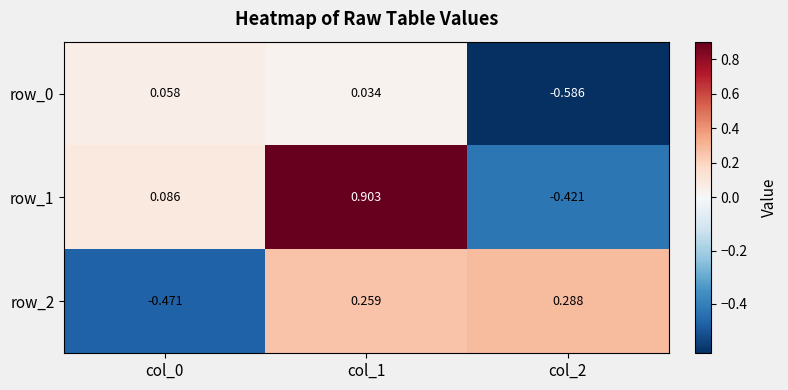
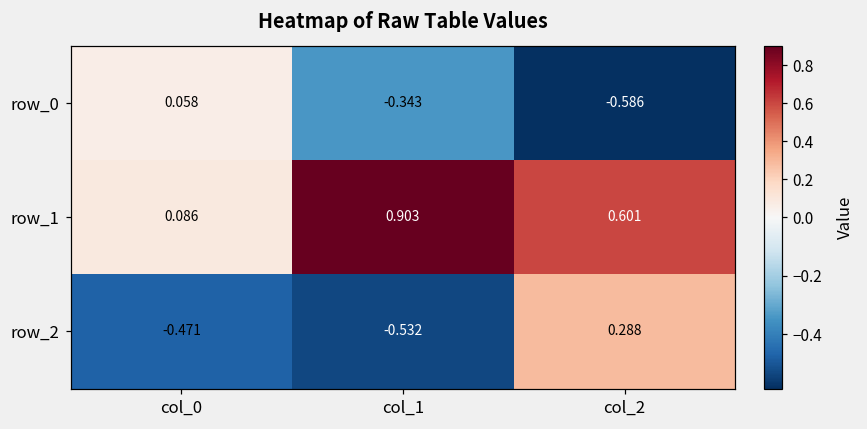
  {
    "row_0": {
      "col_0": 0.058,
-     "col_1": 0.034,
+     "col_1": -0.343,
      "col_2": -0.586
    },
    "row_1": {
      "col_0": 0.086,
      "col_1": 0.903,
-     "col_2": -0.421
+     "col_2": 0.601
    },
    "row_2": {
      "col_0": -0.471,
-     "col_1": 0.259,
+     "col_1": -0.532,
      "col_2": 0.288
    }
  }
